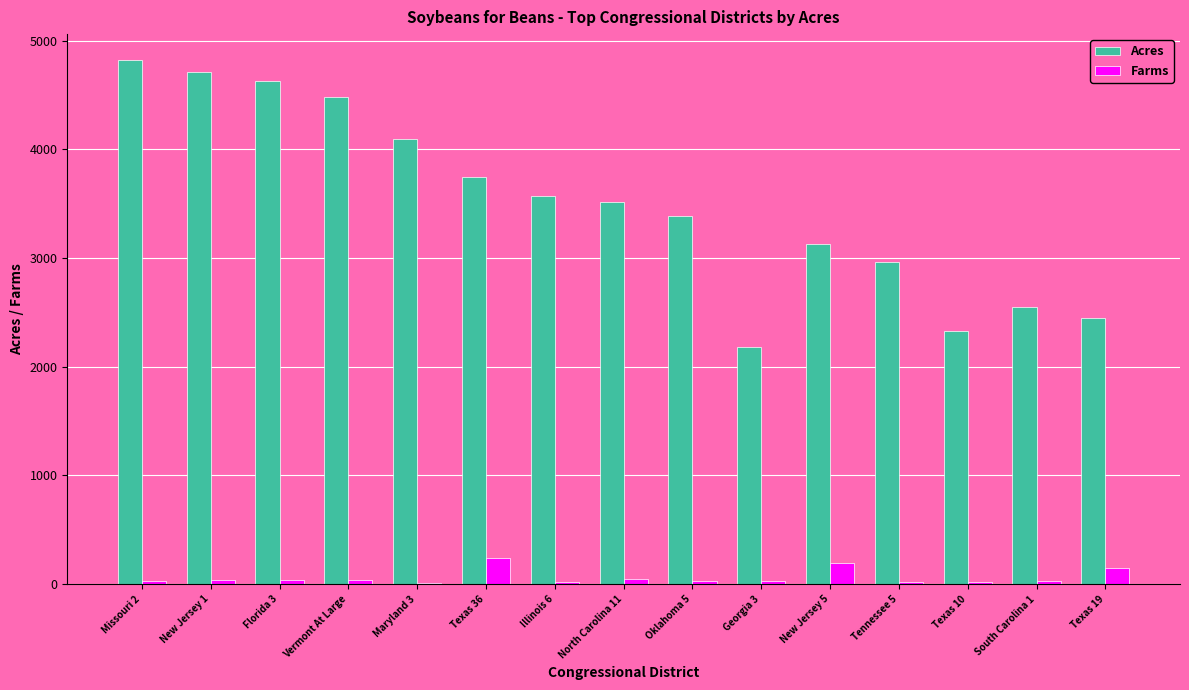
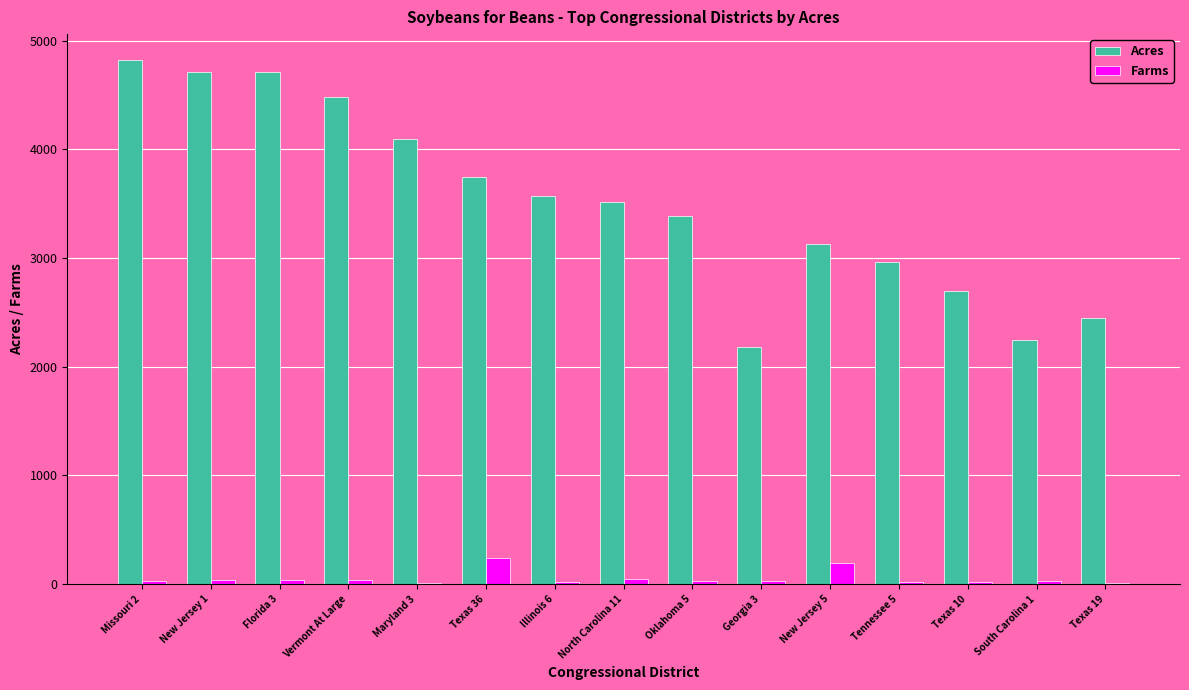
  {
    "Acres": {
      "Missouri 2": 4820,
      "New Jersey 1": 4710,
-     "Florida 3": 4630,
+     "Florida 3": 4710,
      "Vermont At Large": 4480,
      "Maryland 3": 4090,
      "Texas 36": 3750,
      "Illinois 6": 3570,
      "North Carolina 11": 3520,
      "Oklahoma 5": 3390,
      "Georgia 3": 2180,
      "New Jersey 5": 3130,
      "Tennessee 5": 2970,
-     "Texas 10": 2330,
-     "South Carolina 1": 2550,
+     "Texas 10": 2700,
+     "South Carolina 1": 2240,
      "Texas 19": 2450
    },
    "Farms": {
      "Missouri 2": 30,
      "New Jersey 1": 40,
      "Florida 3": 40,
      "Vermont At Large": 40,
      "Texas 36": 240,
      "North Carolina 11": 50,
      "Oklahoma 5": 30,
      "Georgia 3": 20,
      "New Jersey 5": 200,
      "Texas 10": 20,
      "South Carolina 1": 30,
-     "Texas 19": 150
+     "Texas 19": 10
    }
  }
